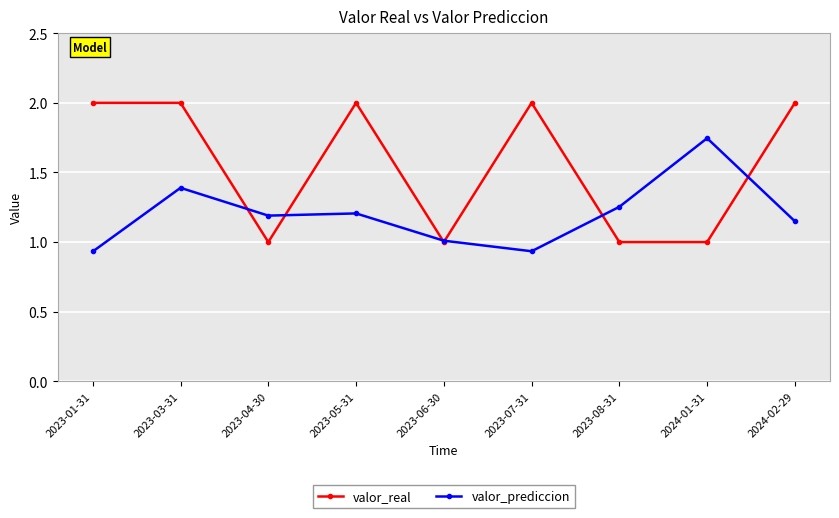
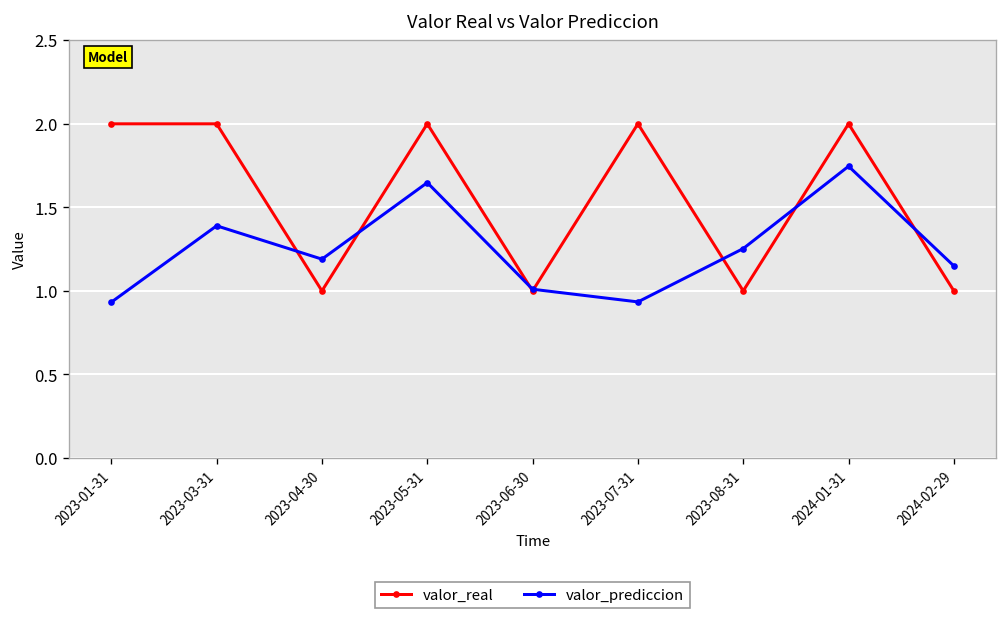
  {
    "valor_real": {
      "2023-01-31": 2,
      "2023-03-31": 2,
      "2023-04-30": 1,
      "2023-05-31": 2,
      "2023-07-31": 2,
      "2023-08-31": 1,
-     "2024-01-31": 1,
-     "2024-02-29": 2
+     "2024-01-31": 2,
+     "2024-02-29": 1
    },
    "valor_prediccion": {
      "2023-01-31": 0.93,
      "2023-03-31": 1.39,
      "2023-04-30": 1.19,
-     "2023-05-31": 1.21,
+     "2023-05-31": 1.65,
      "2023-07-31": 0.93,
      "2023-08-31": 1.25,
      "2024-01-31": 1.75,
      "2024-02-29": 1.15
    }
  }
